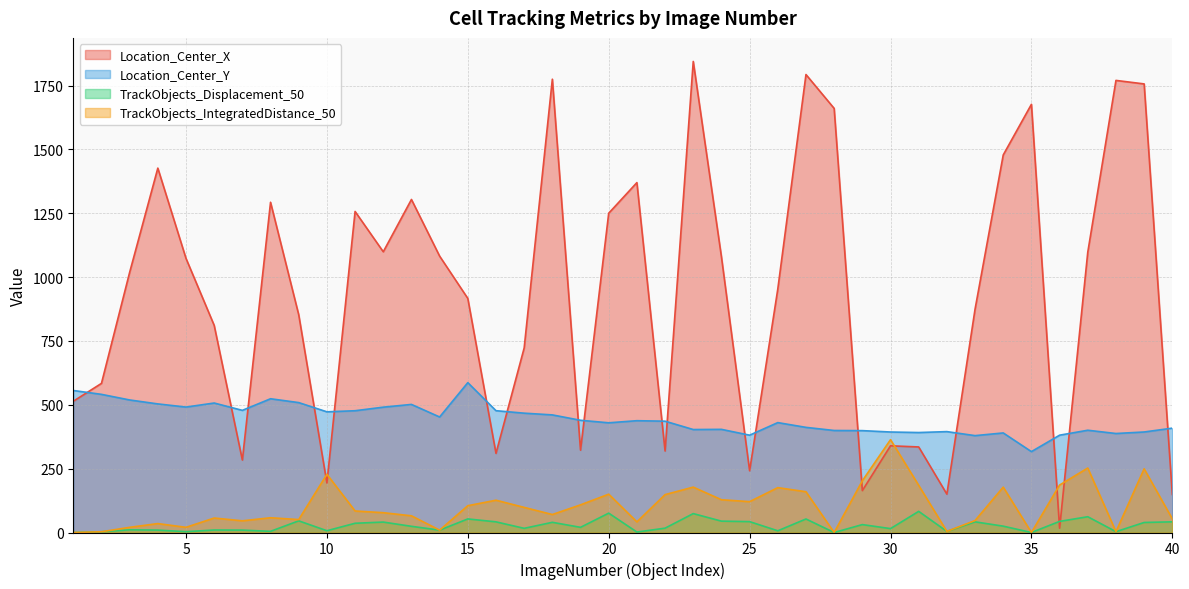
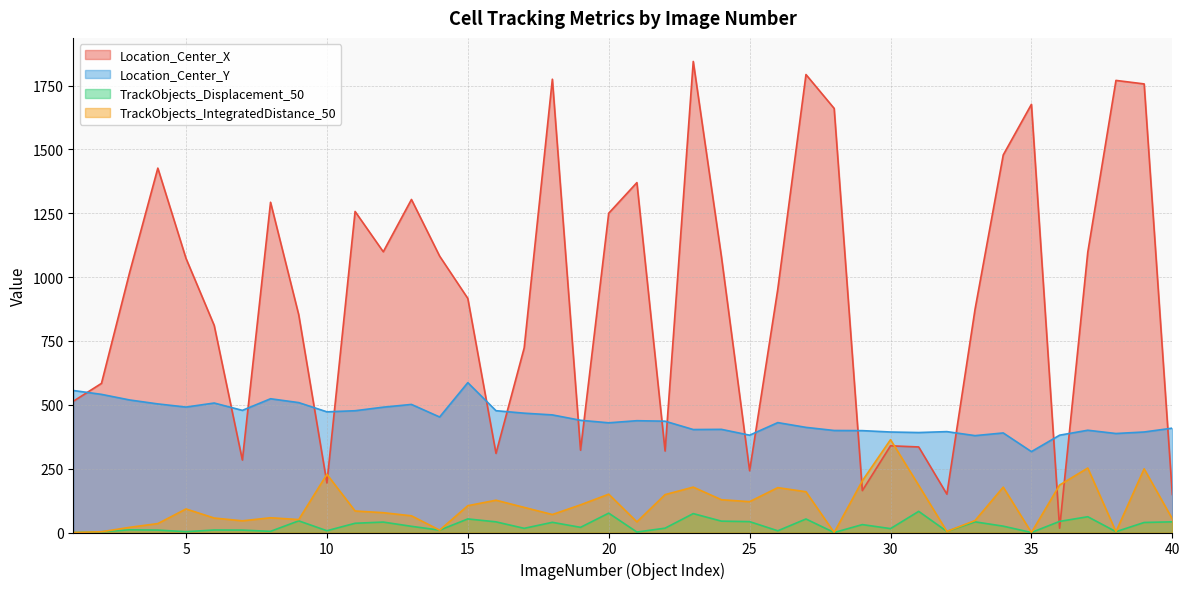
  {
    "Location_Center_X": {
      "5": 1070,
      "10": 190,
      "15": 920,
      "20": 1250,
      "25": 240,
      "30": 340,
      "35": 1680,
      "40": 150
    },
    "Location_Center_Y": {
      "5": 490,
      "10": 470,
      "15": 590,
      "20": 430,
      "25": 380,
      "30": 390,
      "35": 320,
      "40": 410
    },
    "TrackObjects_Displacement_50": {
      "5": 0,
      "10": 10,
      "15": 50,
      "20": 80,
      "25": 40,
      "30": 20,
      "40": 40
    },
    "TrackObjects_IntegratedDistance_50": {
-     "5": 20,
+     "5": 90,
      "10": 230,
      "15": 100,
      "20": 150,
      "25": 120,
      "30": 360,
      "40": 50
    }
  }
